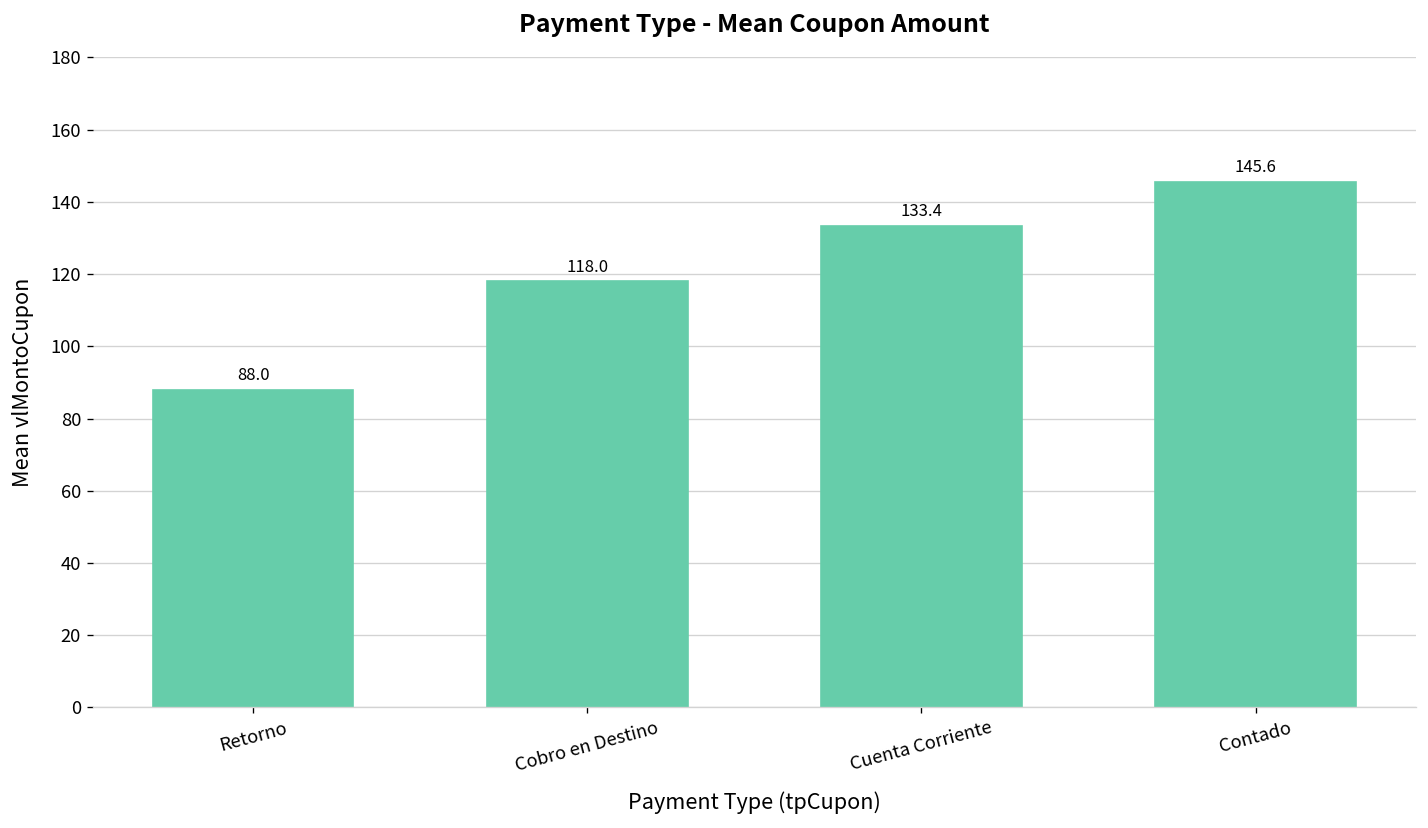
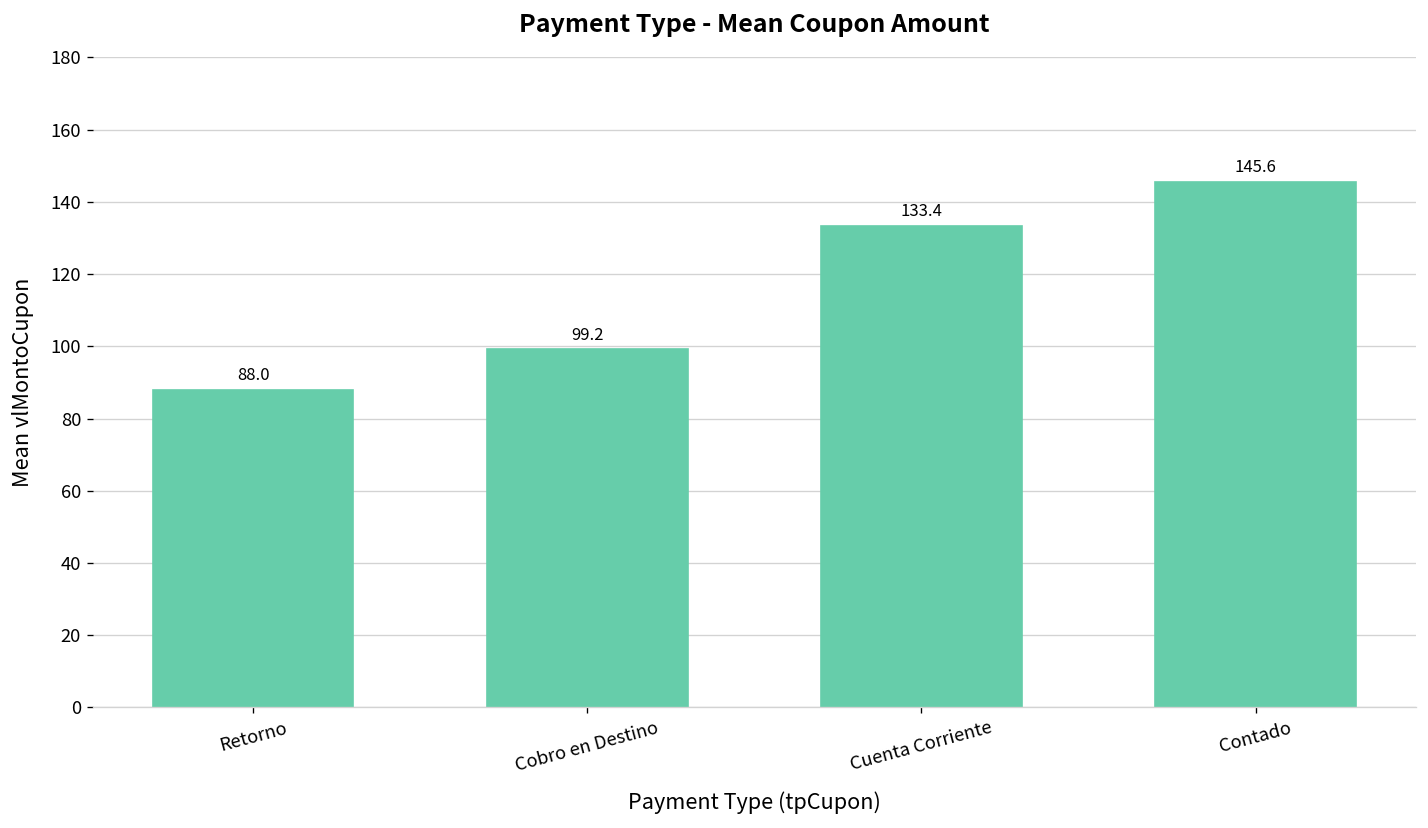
  {
    "Retorno": 88.0,
-   "Cobro en Destino": 118.0,
+   "Cobro en Destino": 99.2,
    "Cuenta Corriente": 133.4,
    "Contado": 145.6
  }
